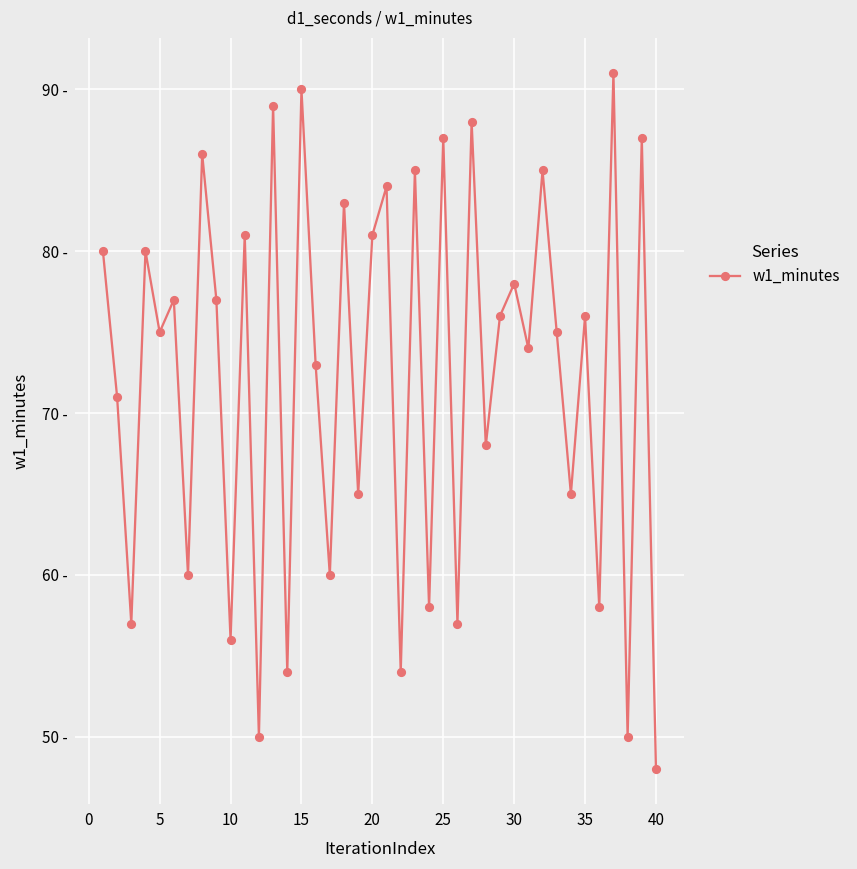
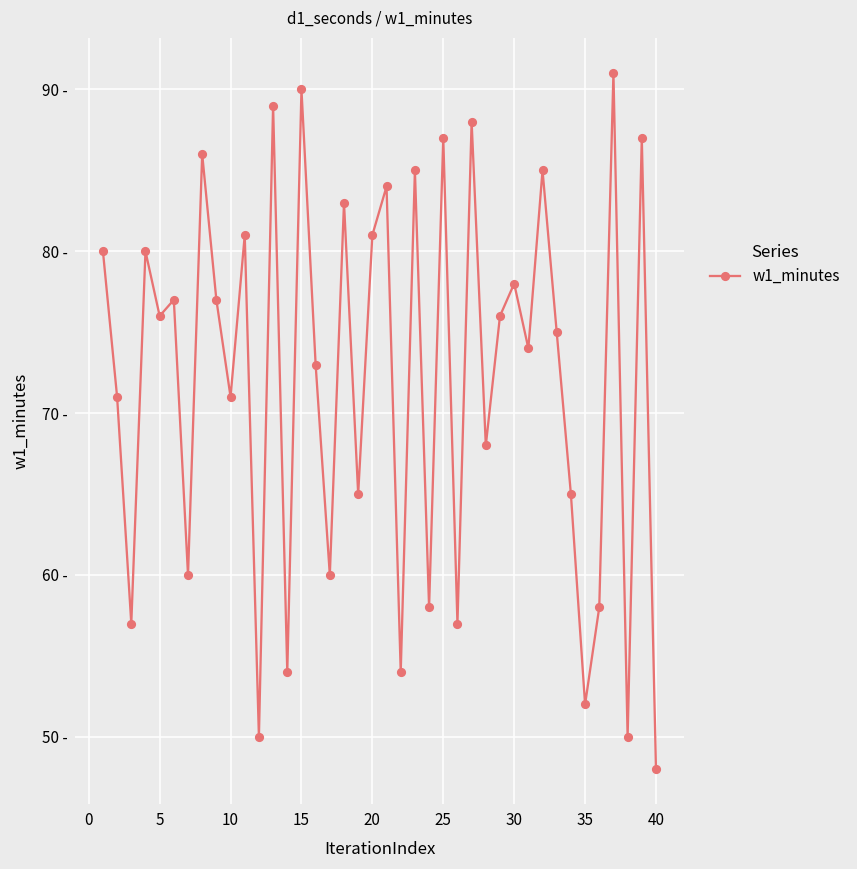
  {
-   "5": "75 -",
-   "10": "56 -",
+   "5": "76 -",
+   "10": "71 -",
    "15": "90 -",
    "20": "81 -",
    "25": "87 -",
    "30": "78 -",
-   "35": "76 -",
+   "35": "52 -",
    "40": "48 -"
  }
